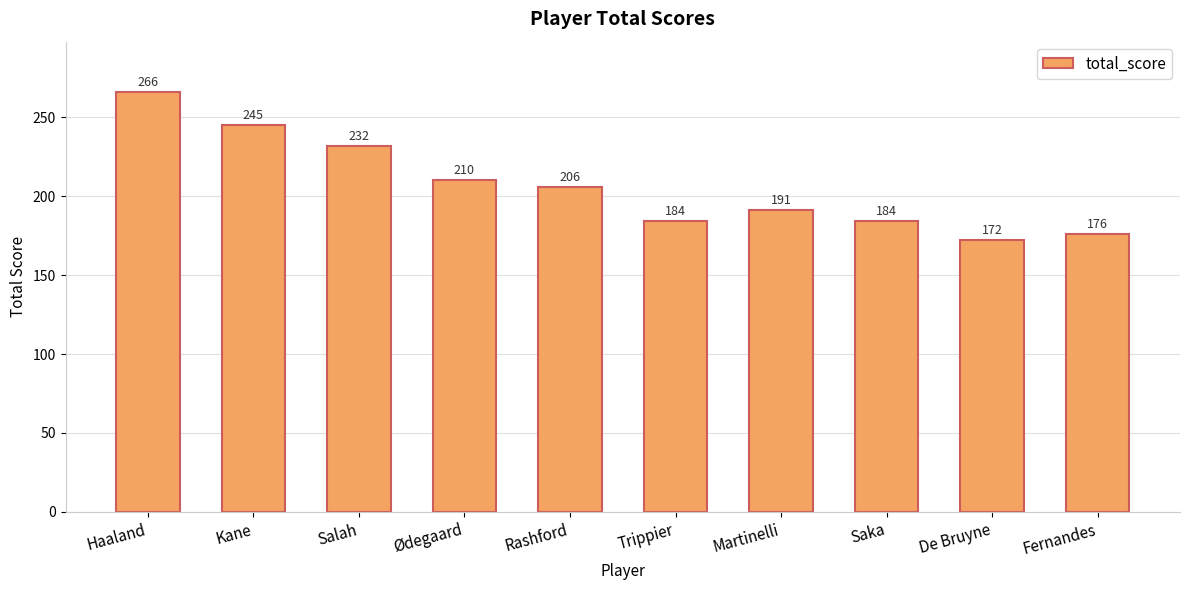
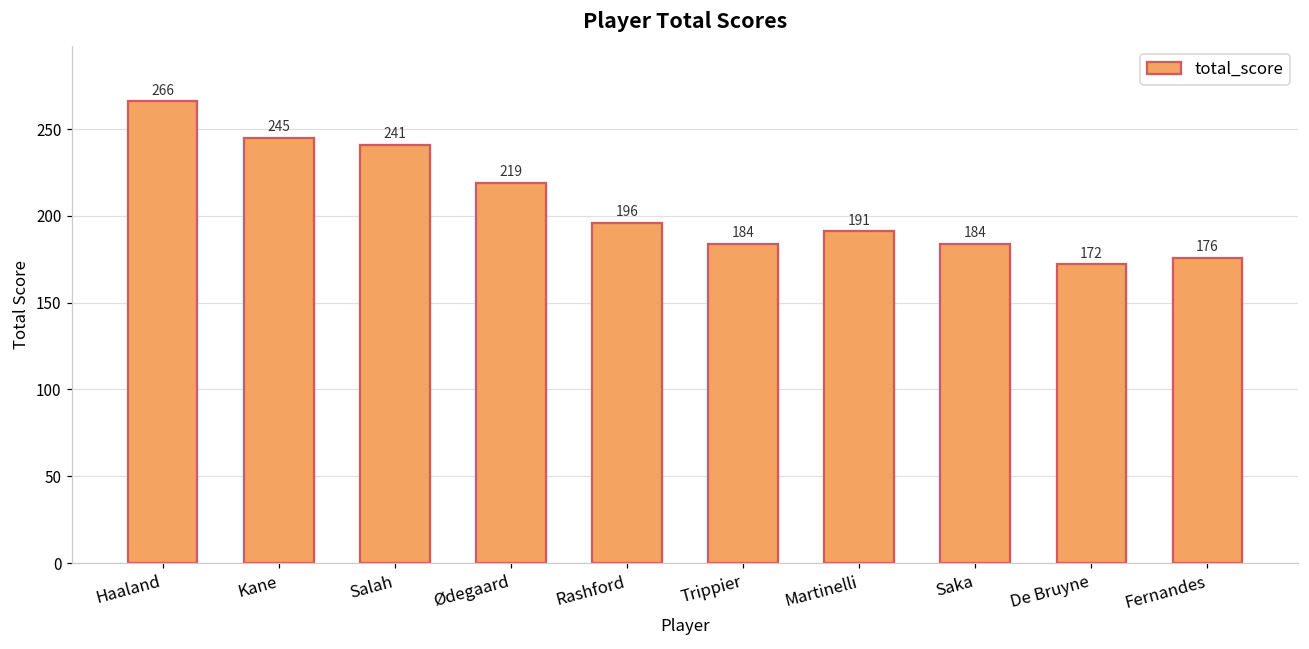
  {
    "Haaland": 266,
    "Kane": 245,
-   "Salah": 232,
-   "Ødegaard": 210,
-   "Rashford": 206,
+   "Salah": 241,
+   "Ødegaard": 219,
+   "Rashford": 196,
    "Trippier": 184,
    "Martinelli": 191,
    "Saka": 184,
    "De Bruyne": 172,
    "Fernandes": 176
  }
